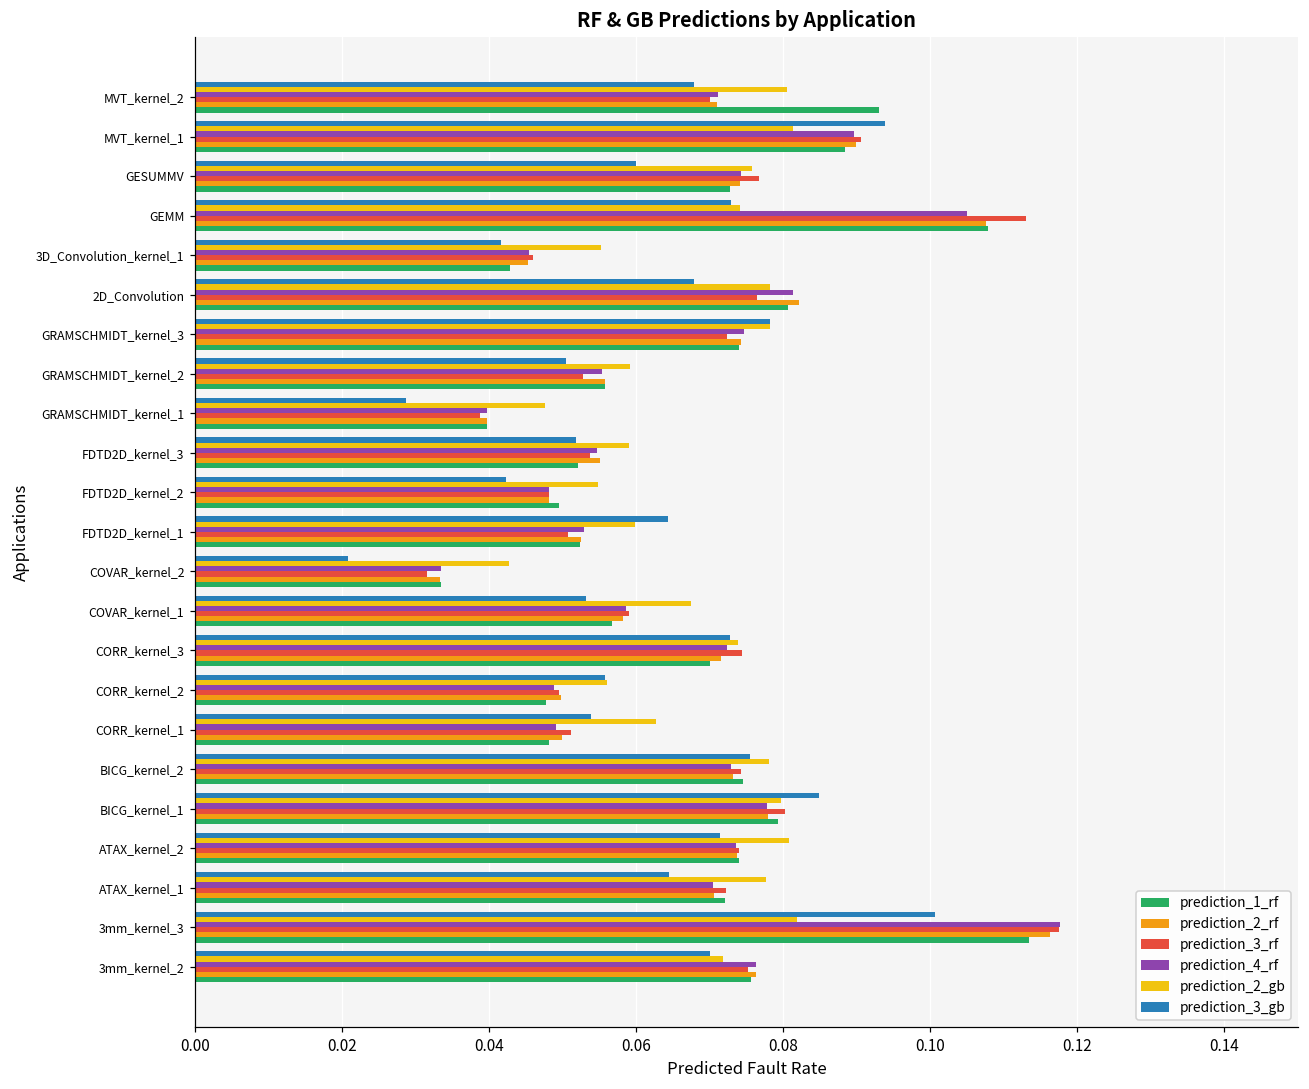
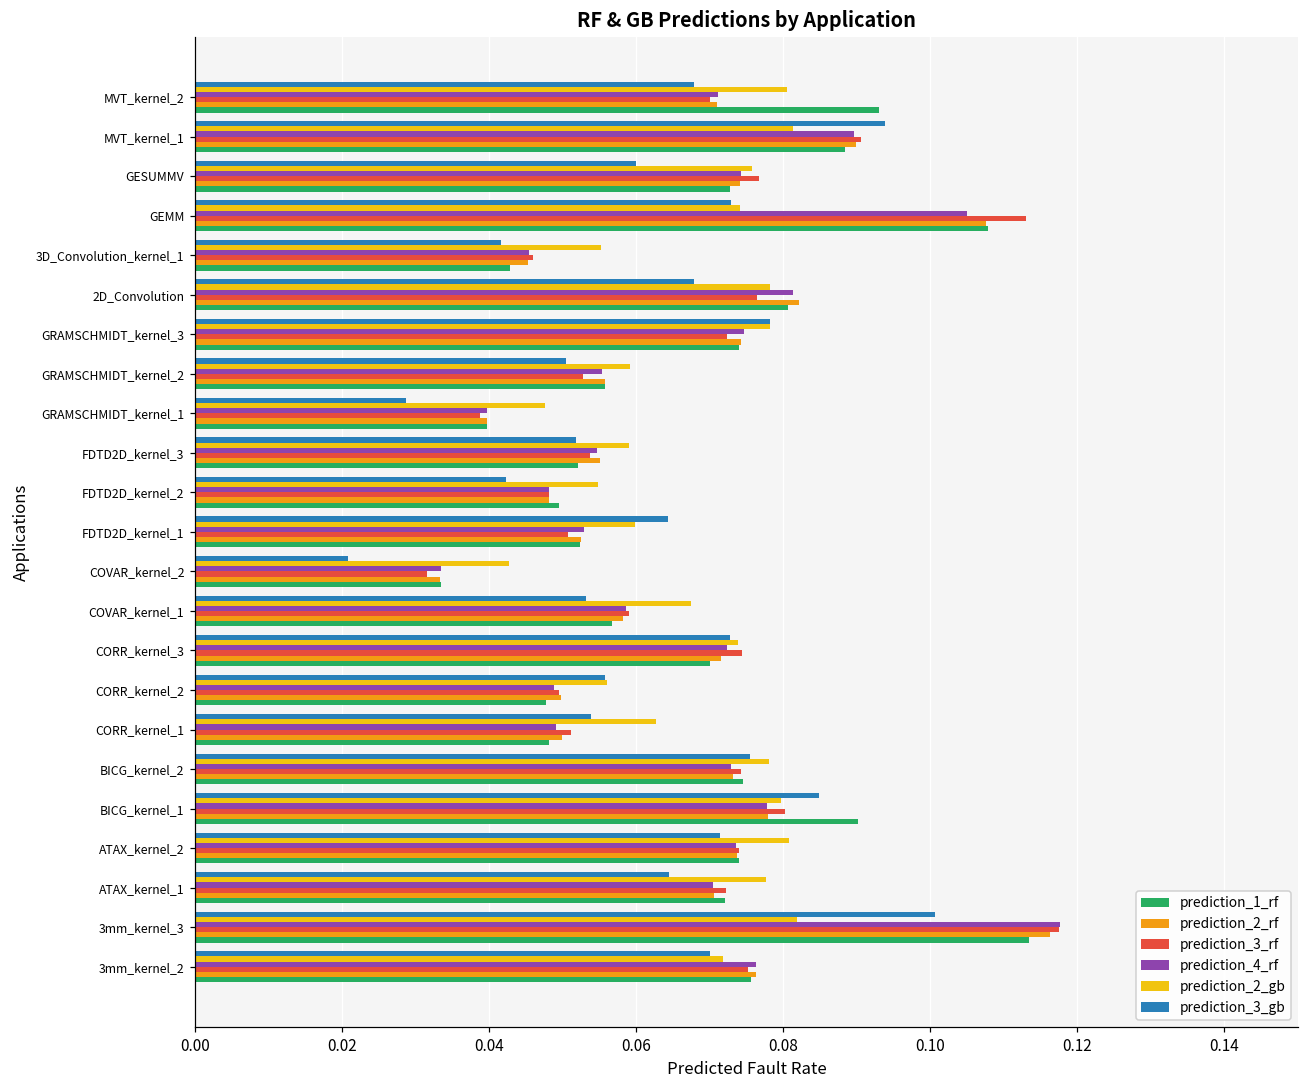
  {
    "prediction_1_rf": {
      "MVT_kernel_2": 0.093,
      "MVT_kernel_1": 0.088,
      "GESUMMV": 0.073,
      "GEMM": 0.108,
      "3D_Convolution_kernel_1": 0.043,
      "2D_Convolution": 0.081,
      "GRAMSCHMIDT_kernel_3": 0.074,
      "GRAMSCHMIDT_kernel_2": 0.056,
      "GRAMSCHMIDT_kernel_1": 0.040,
      "FDTD2D_kernel_3": 0.052,
      "FDTD2D_kernel_2": 0.050,
      "FDTD2D_kernel_1": 0.052,
      "COVAR_kernel_2": 0.034,
      "COVAR_kernel_1": 0.057,
      "CORR_kernel_3": 0.070,
      "CORR_kernel_2": 0.048,
      "CORR_kernel_1": 0.048,
      "BICG_kernel_2": 0.075,
-     "BICG_kernel_1": 0.079,
+     "BICG_kernel_1": 0.090,
      "ATAX_kernel_2": 0.074,
      "ATAX_kernel_1": 0.072,
      "3mm_kernel_3": 0.113,
      "3mm_kernel_2": 0.076
    },
    "prediction_3_rf": {
      "MVT_kernel_2": 0.070,
      "MVT_kernel_1": 0.091,
      "GESUMMV": 0.077,
      "GEMM": 0.113,
      "3D_Convolution_kernel_1": 0.046,
      "2D_Convolution": 0.076,
      "GRAMSCHMIDT_kernel_3": 0.072,
      "GRAMSCHMIDT_kernel_2": 0.053,
      "GRAMSCHMIDT_kernel_1": 0.039,
      "FDTD2D_kernel_3": 0.054,
      "FDTD2D_kernel_2": 0.048,
      "FDTD2D_kernel_1": 0.051,
      "COVAR_kernel_2": 0.031,
      "COVAR_kernel_1": 0.059,
      "CORR_kernel_3": 0.074,
      "CORR_kernel_2": 0.049,
      "CORR_kernel_1": 0.051,
      "BICG_kernel_2": 0.074,
      "BICG_kernel_1": 0.080,
      "ATAX_kernel_2": 0.074,
      "ATAX_kernel_1": 0.072,
      "3mm_kernel_3": 0.117,
      "3mm_kernel_2": 0.075
    },
    "prediction_4_rf": {
      "MVT_kernel_2": 0.071,
      "MVT_kernel_1": 0.090,
      "GESUMMV": 0.074,
      "GEMM": 0.105,
      "3D_Convolution_kernel_1": 0.045,
      "2D_Convolution": 0.081,
      "GRAMSCHMIDT_kernel_3": 0.075,
      "GRAMSCHMIDT_kernel_2": 0.055,
      "GRAMSCHMIDT_kernel_1": 0.040,
      "FDTD2D_kernel_3": 0.055,
      "FDTD2D_kernel_2": 0.048,
      "FDTD2D_kernel_1": 0.053,
      "COVAR_kernel_2": 0.034,
      "COVAR_kernel_1": 0.059,
      "CORR_kernel_3": 0.072,
      "CORR_kernel_2": 0.049,
      "CORR_kernel_1": 0.049,
      "BICG_kernel_2": 0.073,
      "BICG_kernel_1": 0.078,
      "ATAX_kernel_2": 0.074,
      "ATAX_kernel_1": 0.070,
      "3mm_kernel_3": 0.118,
      "3mm_kernel_2": 0.076
    },
    "prediction_3_gb": {
      "MVT_kernel_2": 0.068,
      "MVT_kernel_1": 0.094,
      "GESUMMV": 0.060,
      "GEMM": 0.073,
      "3D_Convolution_kernel_1": 0.042,
      "2D_Convolution": 0.068,
      "GRAMSCHMIDT_kernel_3": 0.078,
      "GRAMSCHMIDT_kernel_2": 0.050,
      "GRAMSCHMIDT_kernel_1": 0.029,
      "FDTD2D_kernel_3": 0.052,
      "FDTD2D_kernel_2": 0.042,
      "FDTD2D_kernel_1": 0.064,
      "COVAR_kernel_2": 0.021,
      "COVAR_kernel_1": 0.053,
      "CORR_kernel_3": 0.073,
      "CORR_kernel_2": 0.056,
      "CORR_kernel_1": 0.054,
      "BICG_kernel_2": 0.076,
      "BICG_kernel_1": 0.085,
      "ATAX_kernel_2": 0.071,
      "ATAX_kernel_1": 0.064,
      "3mm_kernel_3": 0.101,
      "3mm_kernel_2": 0.070
    }
  }
